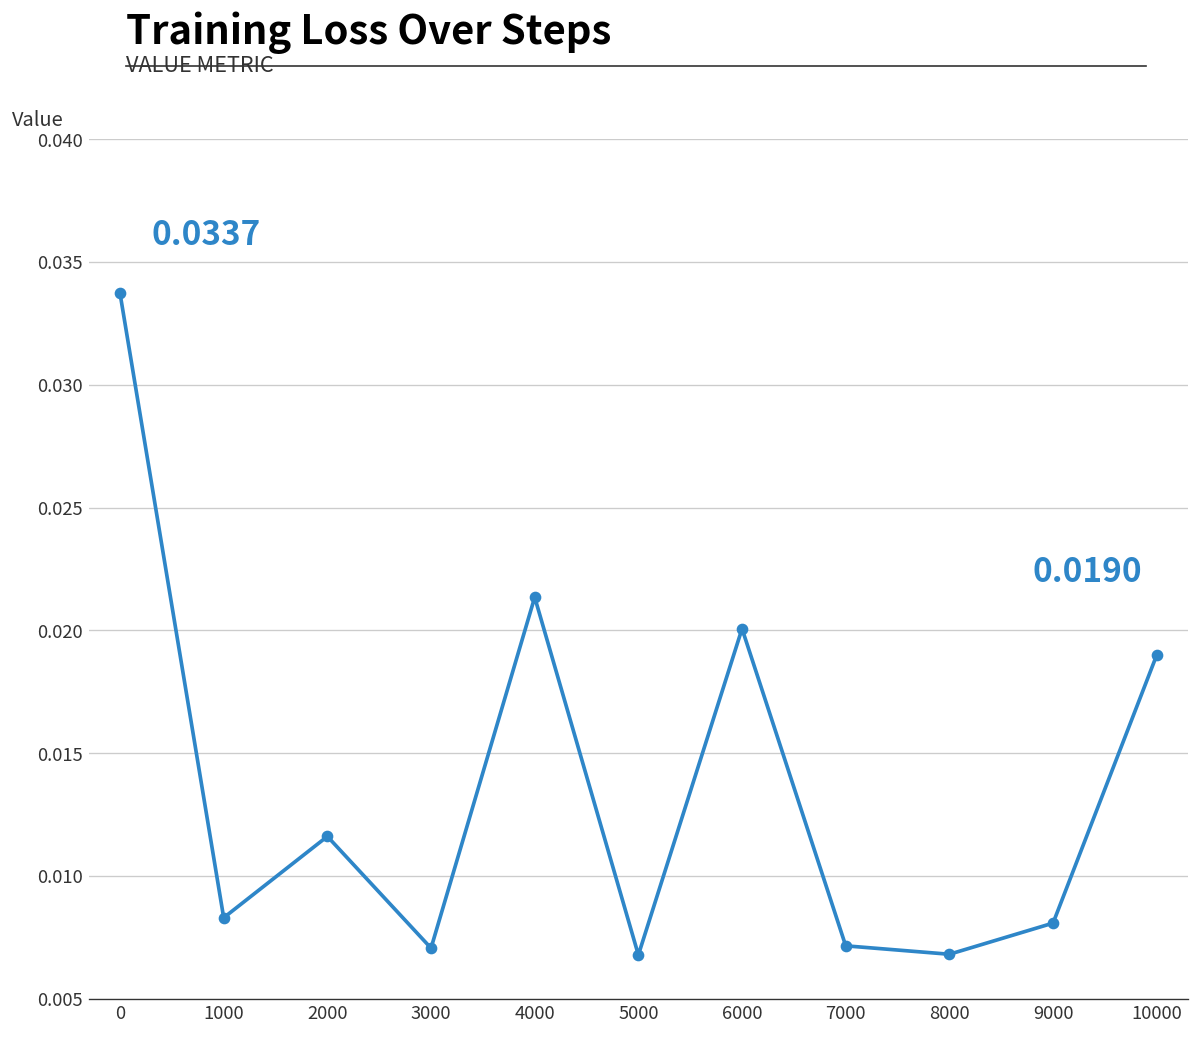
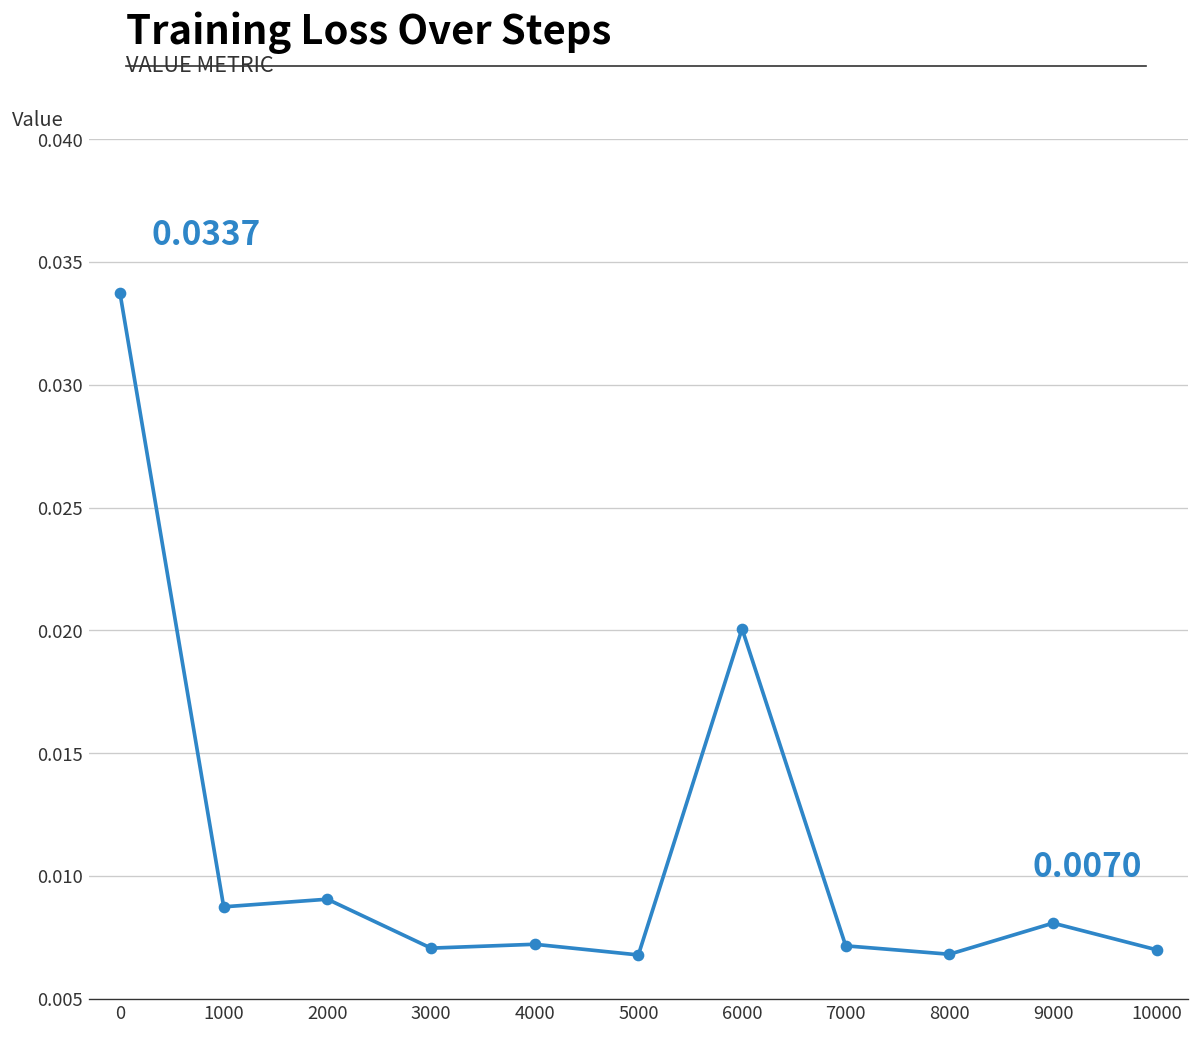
  {
-   "1000": 0.0083,
-   "2000": 0.0116,
-   "4000": 0.0214,
-   "10000": 0.0190
+   "1000": 0.0087,
+   "2000": 0.0091,
+   "4000": 0.0072,
+   "10000": 0.0070
  }
